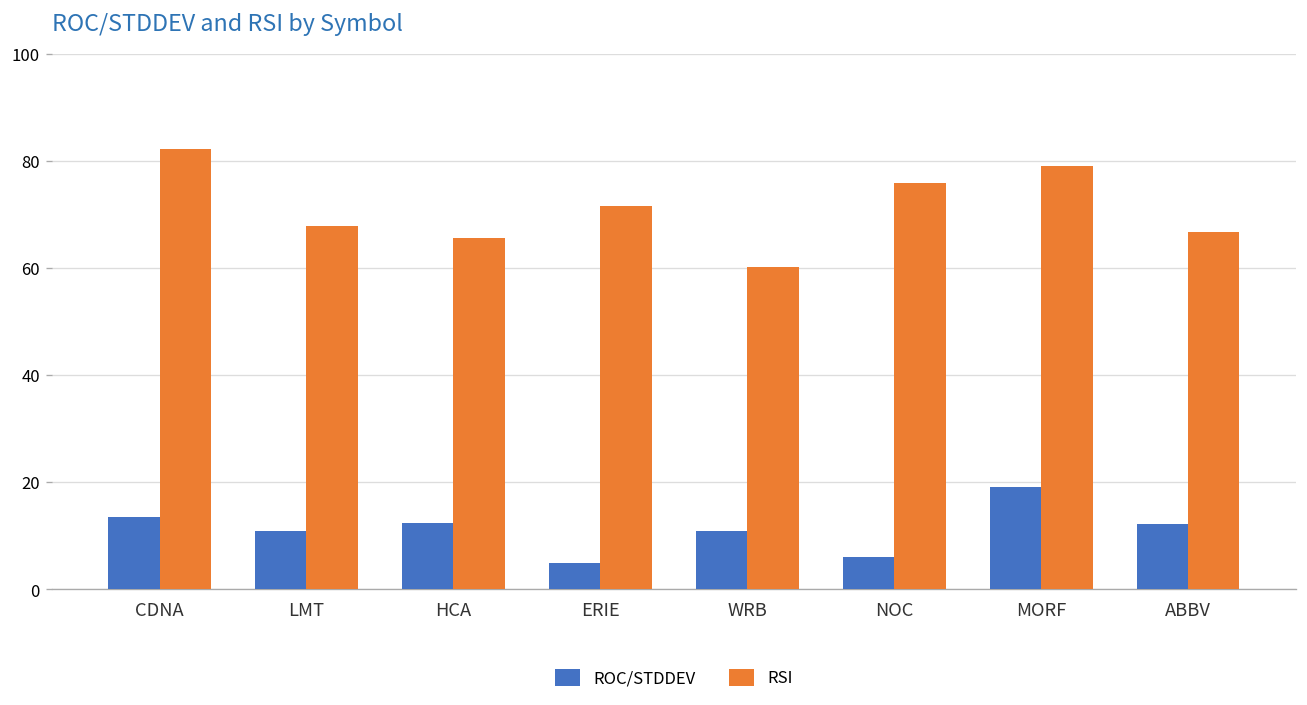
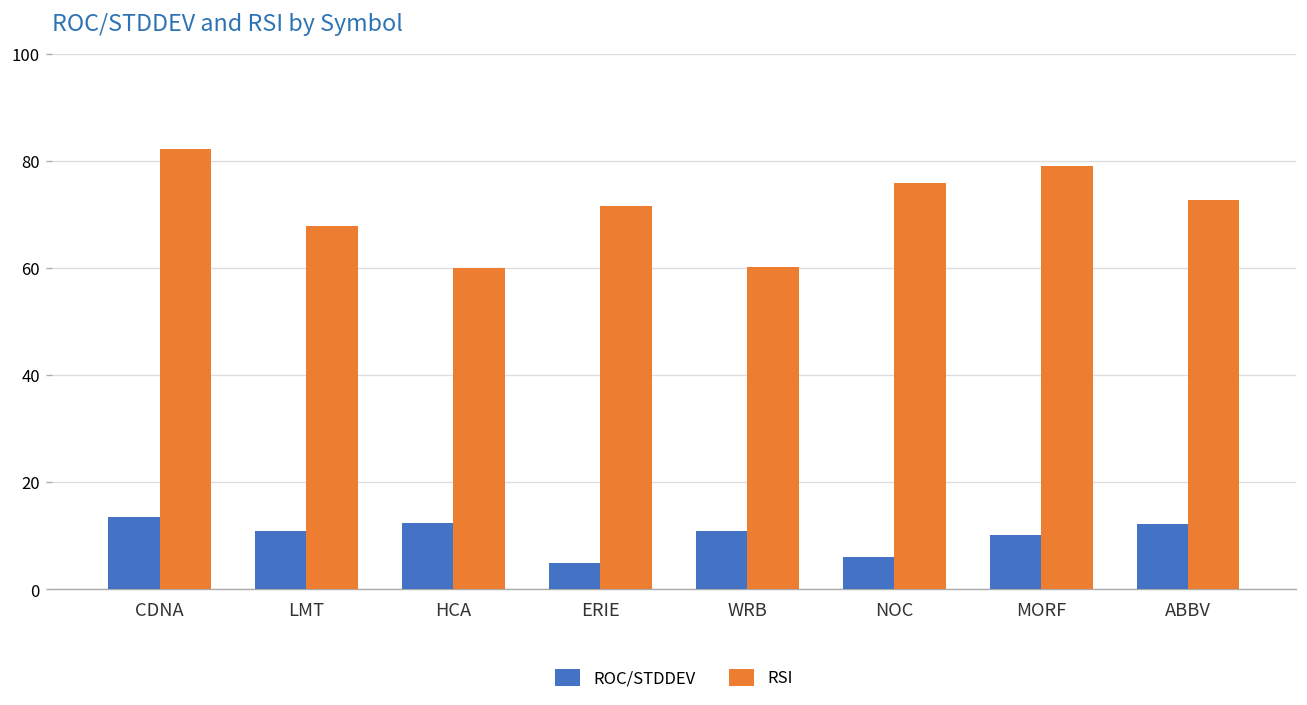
  {
    "ROC/STDDEV": {
      "CDNA": 14,
      "LMT": 11,
      "HCA": 12,
      "ERIE": 5,
      "WRB": 11,
      "NOC": 6,
-     "MORF": 19,
+     "MORF": 10,
      "ABBV": 12
    },
    "RSI": {
      "CDNA": 82,
      "LMT": 68,
-     "HCA": 66,
+     "HCA": 60,
      "ERIE": 72,
      "WRB": 60,
      "NOC": 76,
      "MORF": 79,
-     "ABBV": 67
+     "ABBV": 73
    }
  }
